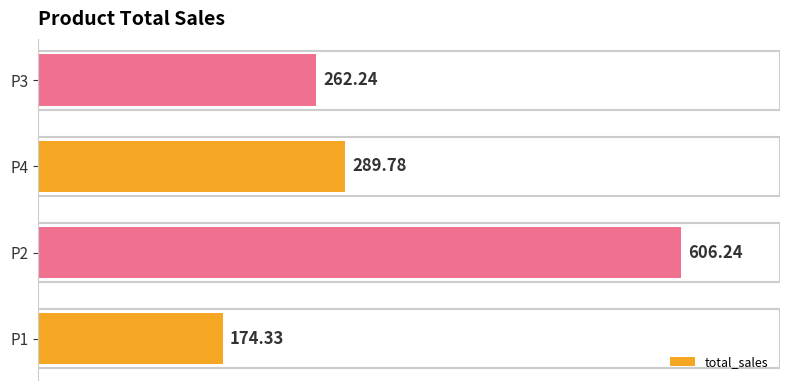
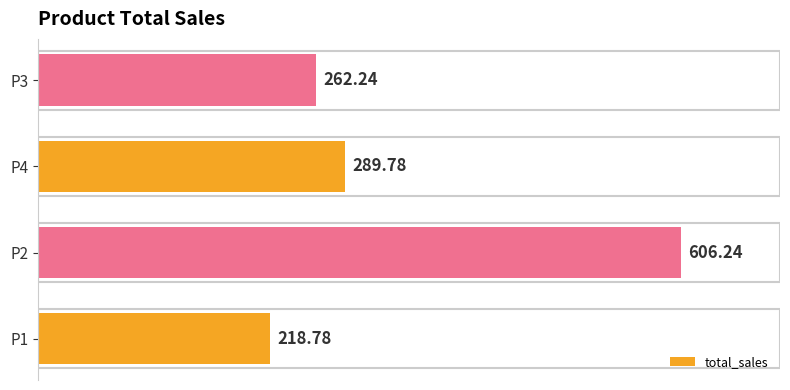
  {
    "P3": 262.24,
    "P4": 289.78,
    "P2": 606.24,
-   "P1": 174.33
+   "P1": 218.78
  }
